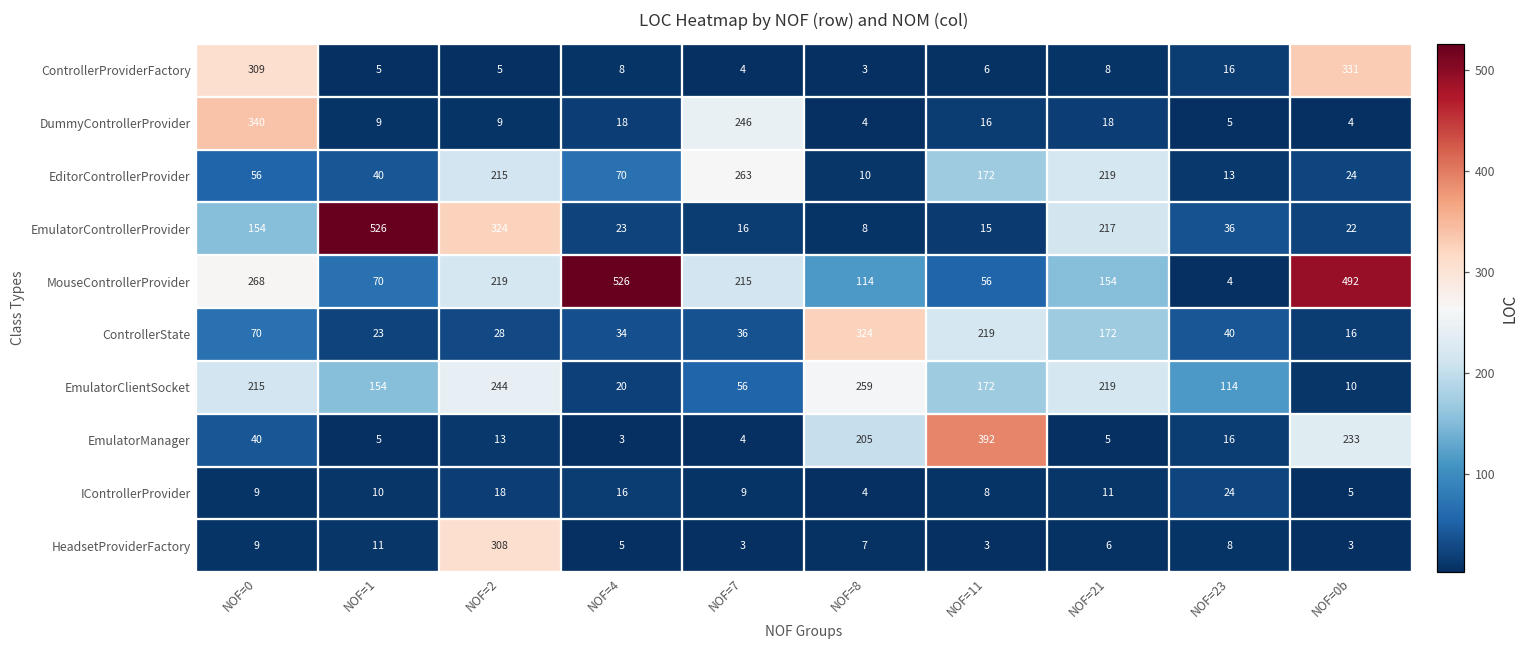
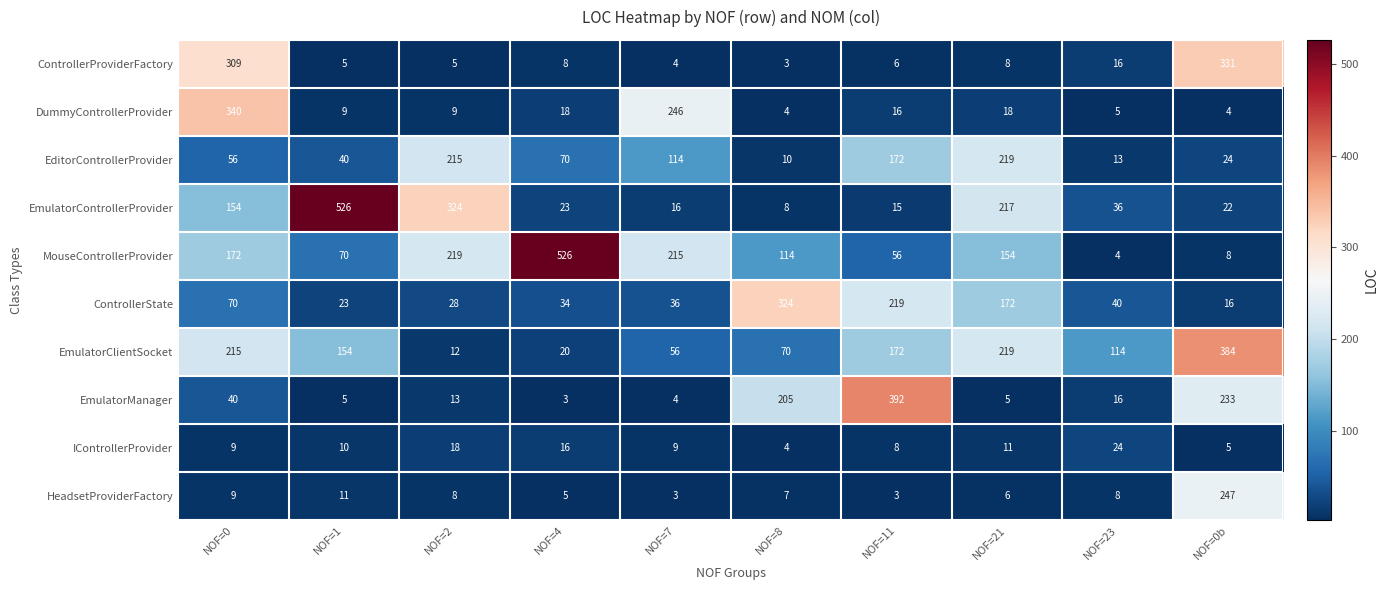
  {
    "ControllerProviderFactory": {
      "NOF=0": 309,
      "NOF=1": 5,
      "NOF=2": 5,
      "NOF=4": 8,
      "NOF=7": 4,
      "NOF=8": 3,
      "NOF=11": 6,
      "NOF=21": 8,
      "NOF=23": 16,
      "NOF=0b": 331
    },
    "DummyControllerProvider": {
      "NOF=0": 340,
      "NOF=1": 9,
      "NOF=2": 9,
      "NOF=4": 18,
      "NOF=7": 246,
      "NOF=8": 4,
      "NOF=11": 16,
      "NOF=21": 18,
      "NOF=23": 5,
      "NOF=0b": 4
    },
    "EditorControllerProvider": {
      "NOF=0": 56,
      "NOF=1": 40,
      "NOF=2": 215,
      "NOF=4": 70,
-     "NOF=7": 263,
+     "NOF=7": 114,
      "NOF=8": 10,
      "NOF=11": 172,
      "NOF=21": 219,
      "NOF=23": 13,
      "NOF=0b": 24
    },
    "EmulatorControllerProvider": {
      "NOF=0": 154,
      "NOF=1": 526,
      "NOF=2": 324,
      "NOF=4": 23,
      "NOF=7": 16,
      "NOF=8": 8,
      "NOF=11": 15,
      "NOF=21": 217,
      "NOF=23": 36,
      "NOF=0b": 22
    },
    "MouseControllerProvider": {
-     "NOF=0": 268,
+     "NOF=0": 172,
      "NOF=1": 70,
      "NOF=2": 219,
      "NOF=4": 526,
      "NOF=7": 215,
      "NOF=8": 114,
      "NOF=11": 56,
      "NOF=21": 154,
      "NOF=23": 4,
-     "NOF=0b": 492
+     "NOF=0b": 8
    },
    "ControllerState": {
      "NOF=0": 70,
      "NOF=1": 23,
      "NOF=2": 28,
      "NOF=4": 34,
      "NOF=7": 36,
      "NOF=8": 324,
      "NOF=11": 219,
      "NOF=21": 172,
      "NOF=23": 40,
      "NOF=0b": 16
    },
    "EmulatorClientSocket": {
      "NOF=0": 215,
      "NOF=1": 154,
-     "NOF=2": 244,
+     "NOF=2": 12,
      "NOF=4": 20,
      "NOF=7": 56,
-     "NOF=8": 259,
+     "NOF=8": 70,
      "NOF=11": 172,
      "NOF=21": 219,
      "NOF=23": 114,
-     "NOF=0b": 10
+     "NOF=0b": 384
    },
    "EmulatorManager": {
      "NOF=0": 40,
      "NOF=1": 5,
      "NOF=2": 13,
      "NOF=4": 3,
      "NOF=7": 4,
      "NOF=8": 205,
      "NOF=11": 392,
      "NOF=21": 5,
      "NOF=23": 16,
      "NOF=0b": 233
    },
    "IControllerProvider": {
      "NOF=0": 9,
      "NOF=1": 10,
      "NOF=2": 18,
      "NOF=4": 16,
      "NOF=7": 9,
      "NOF=8": 4,
      "NOF=11": 8,
      "NOF=21": 11,
      "NOF=23": 24,
      "NOF=0b": 5
    },
    "HeadsetProviderFactory": {
      "NOF=0": 9,
      "NOF=1": 11,
-     "NOF=2": 308,
+     "NOF=2": 8,
      "NOF=4": 5,
      "NOF=7": 3,
      "NOF=8": 7,
      "NOF=11": 3,
      "NOF=21": 6,
      "NOF=23": 8,
-     "NOF=0b": 3
+     "NOF=0b": 247
    }
  }
